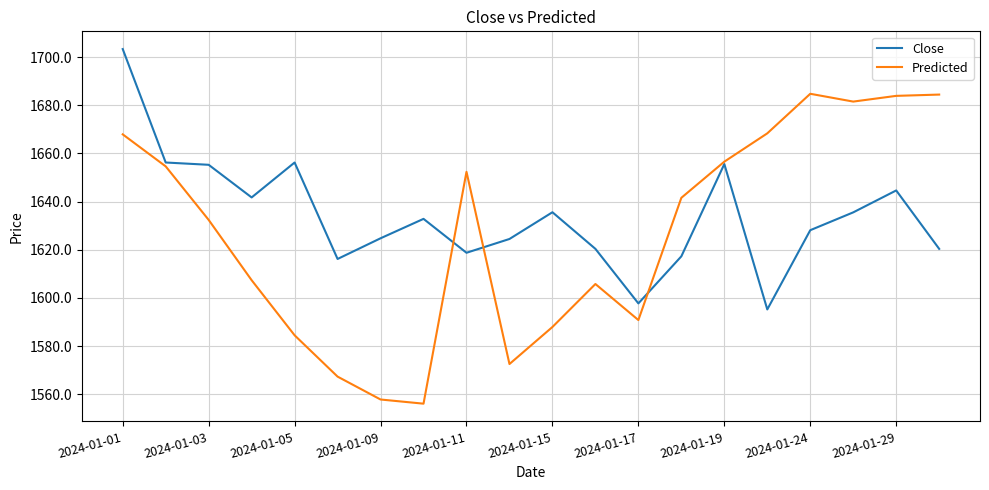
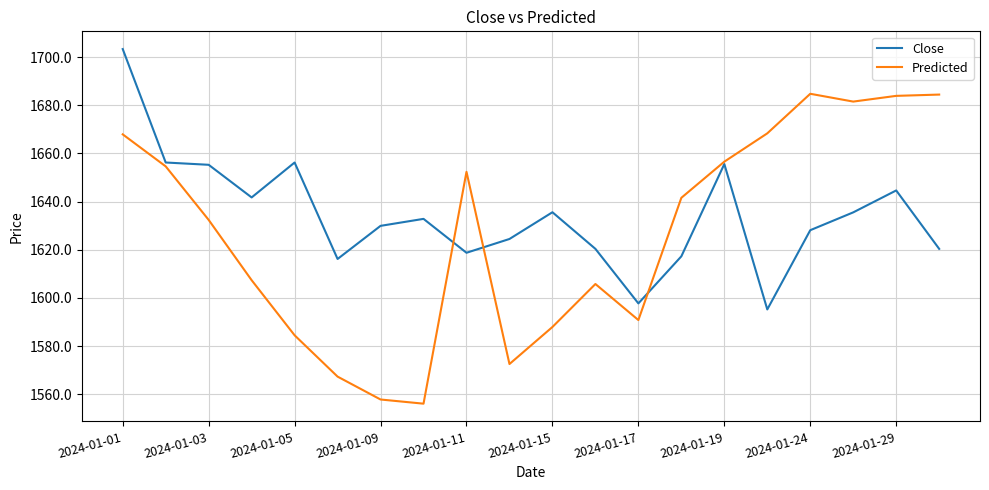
  {
    "Close": {
      "2024-01-01": 1703,
      "2024-01-03": 1655,
      "2024-01-05": 1656,
-     "2024-01-09": 1625,
+     "2024-01-09": 1630,
      "2024-01-11": 1619,
      "2024-01-15": 1636,
      "2024-01-17": 1598,
      "2024-01-24": 1628,
      "2024-01-29": 1645
    },
    "Predicted": {
      "2024-01-01": 1668,
      "2024-01-03": 1632,
      "2024-01-05": 1584,
      "2024-01-09": 1558,
      "2024-01-11": 1652,
      "2024-01-15": 1588,
      "2024-01-17": 1591,
      "2024-01-24": 1685,
      "2024-01-29": 1684
    }
  }
